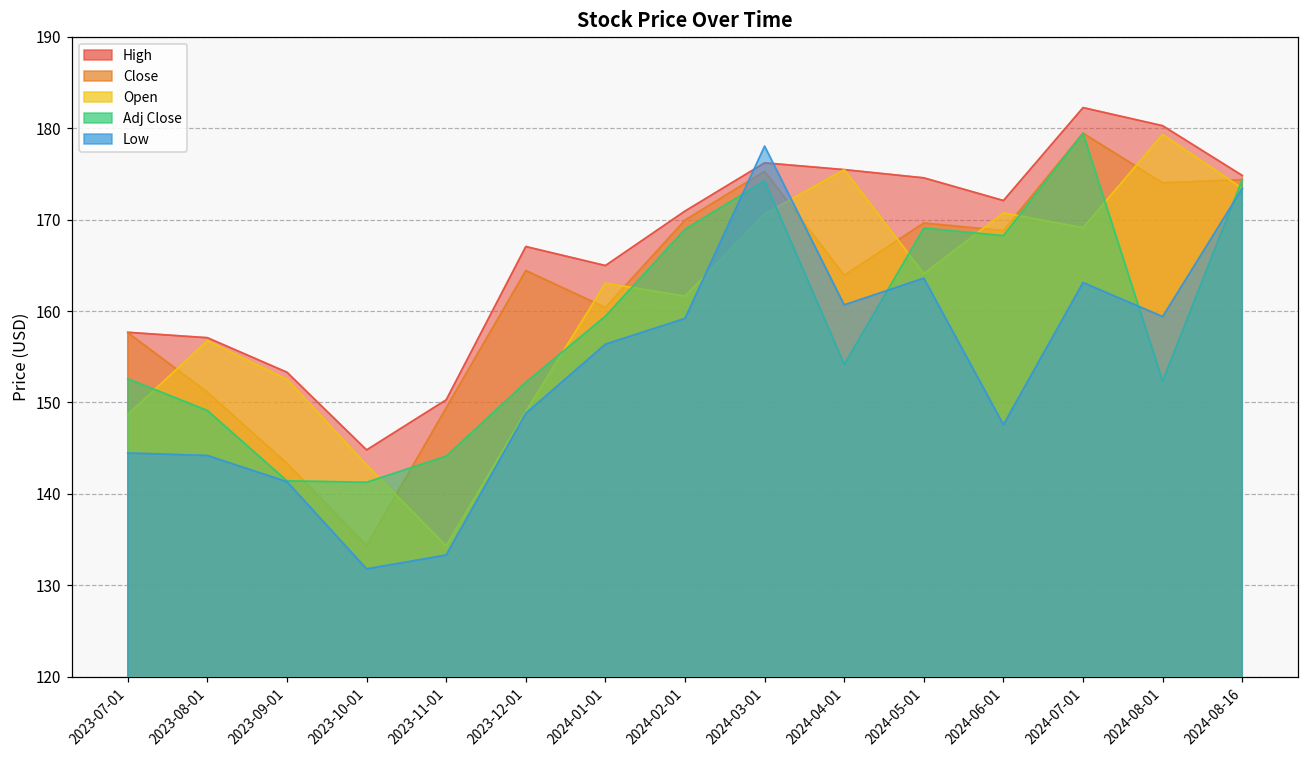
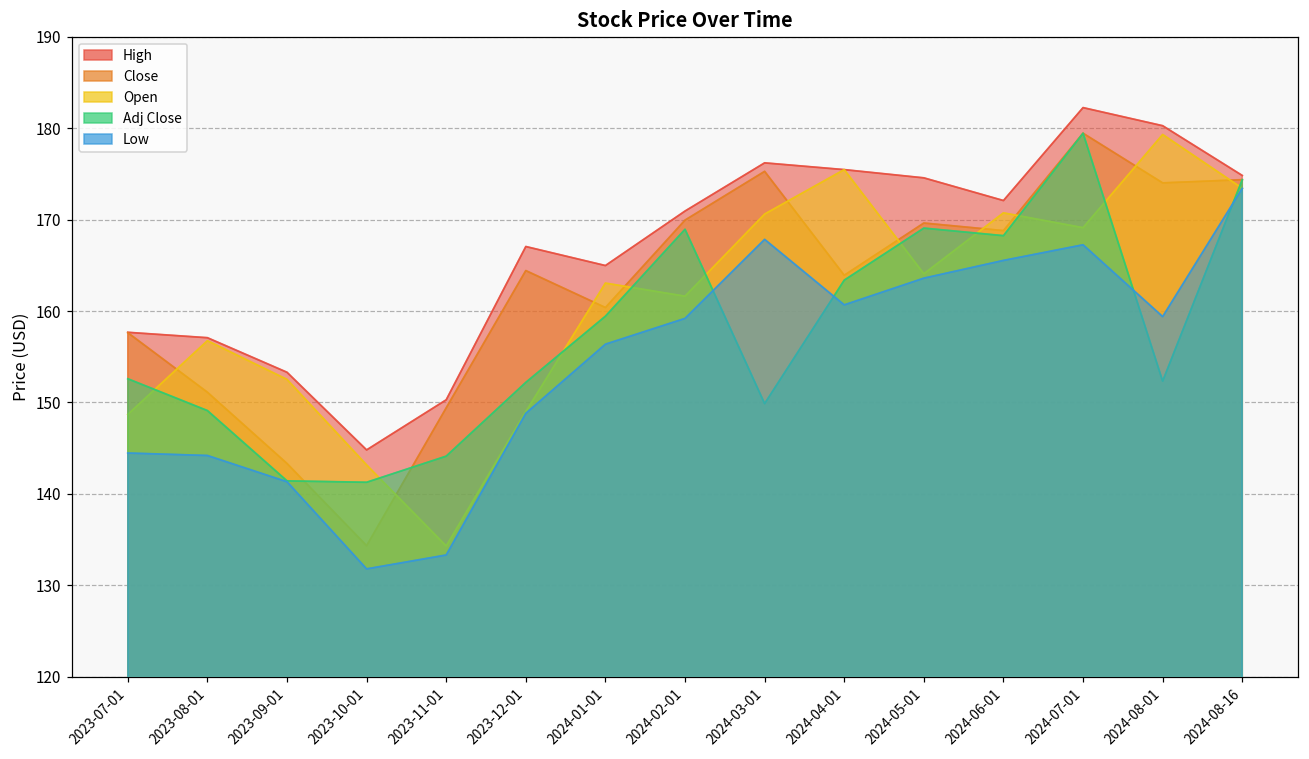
  {
    "Adj Close": {
      "2023-07-01": 153,
      "2023-08-01": 149,
      "2023-10-01": 141,
      "2023-11-01": 144,
      "2023-12-01": 152,
      "2024-01-01": 159,
      "2024-02-01": 169,
-     "2024-03-01": 174,
-     "2024-04-01": 154,
+     "2024-03-01": 150,
+     "2024-04-01": 163,
      "2024-05-01": 169,
      "2024-06-01": 168,
      "2024-08-01": 152
    },
    "Low": {
      "2023-07-01": 144,
      "2023-08-01": 144,
      "2023-10-01": 132,
      "2023-11-01": 133,
      "2024-01-01": 156,
      "2024-02-01": 159,
-     "2024-03-01": 178,
+     "2024-03-01": 168,
      "2024-04-01": 161,
      "2024-05-01": 164,
-     "2024-06-01": 148,
-     "2024-07-01": 163,
+     "2024-06-01": 166,
+     "2024-07-01": 167,
      "2024-08-01": 159
    }
  }
